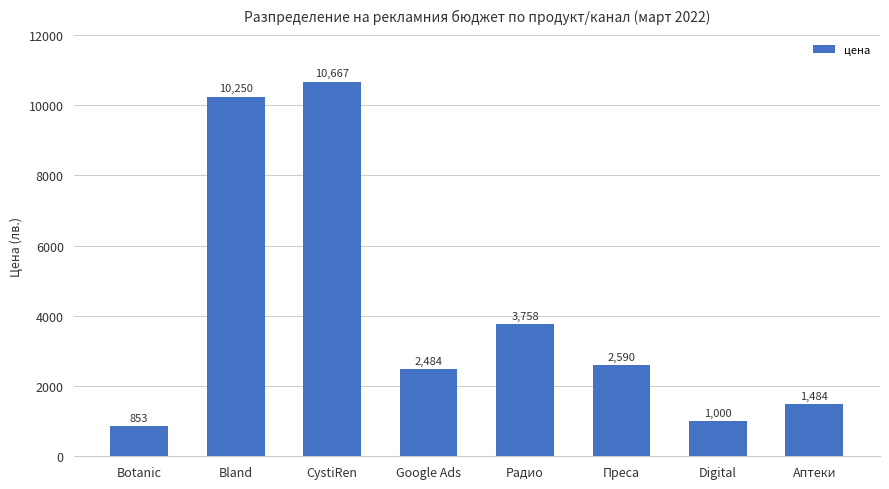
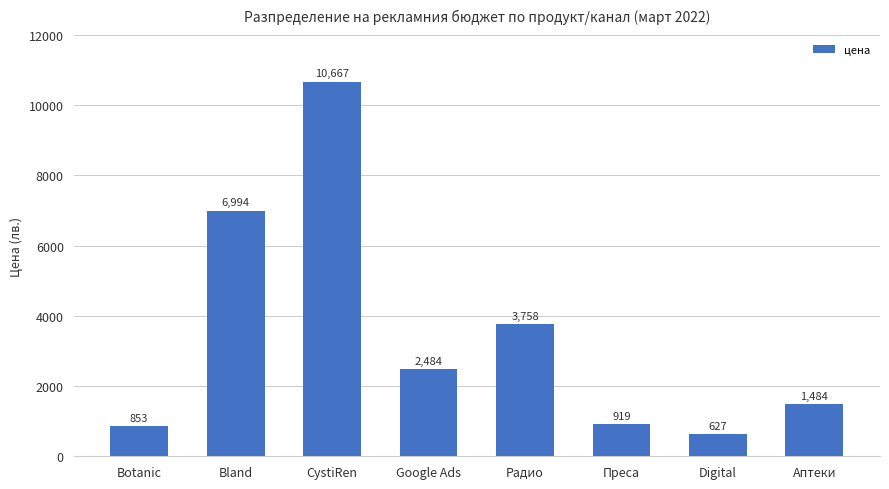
  {
    "Botanic": "853",
-   "Bland": "10,250",
+   "Bland": "6,994",
    "CystiRen": "10,667",
    "Google Ads": "2,484",
    "Радио": "3,758",
-   "Преса": "2,590",
-   "Digital": "1,000",
+   "Преса": "919",
+   "Digital": "627",
    "Аптеки": "1,484"
  }
